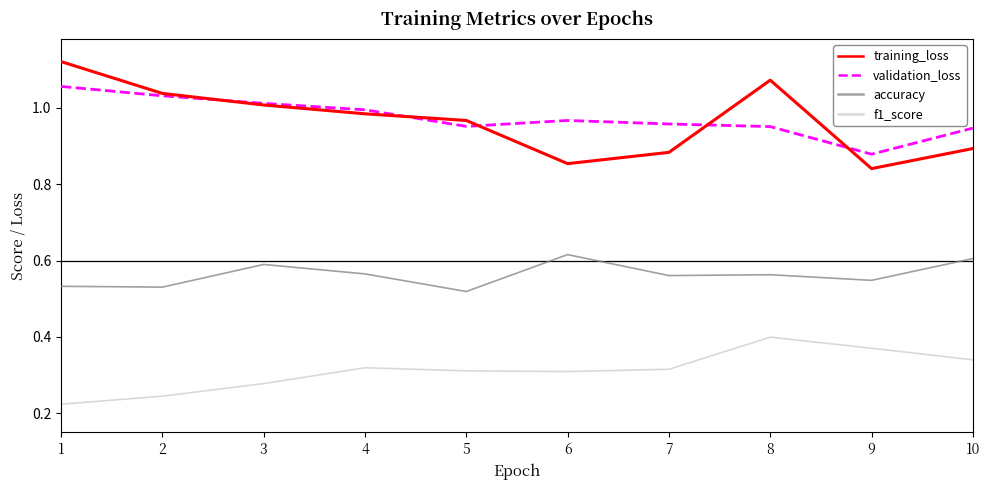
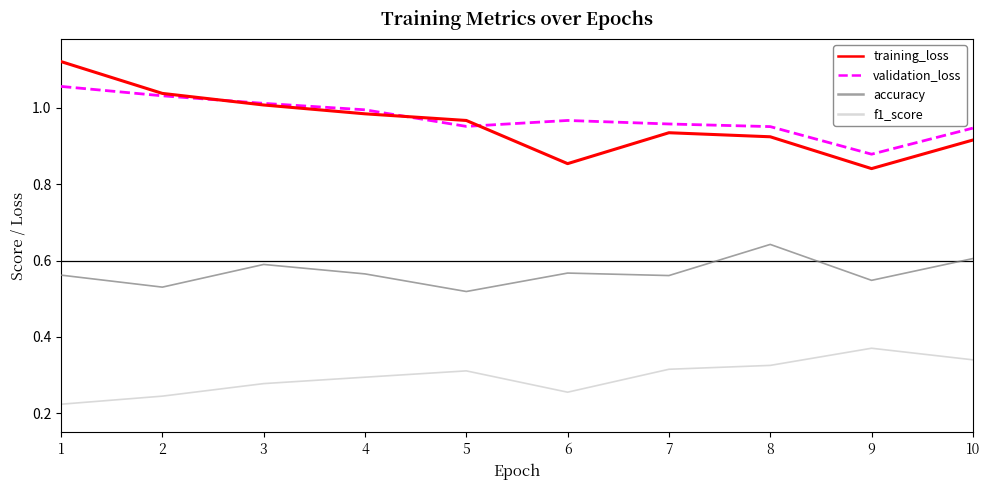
  {
    "training_loss": {
      "1": 1.12,
      "4": 0.98,
      "5": 0.97,
      "6": 0.85,
-     "7": 0.88,
-     "8": 1.07,
+     "7": 0.93,
+     "8": 0.92,
      "9": 0.84,
-     "10": 0.89
+     "10": 0.92
    },
    "validation_loss": {
      "1": 1.06,
      "4": 0.99,
      "5": 0.95,
      "6": 0.97,
      "7": 0.96,
      "8": 0.95,
      "9": 0.88,
      "10": 0.95
    },
    "accuracy": {
-     "1": 0.53,
+     "1": 0.56,
      "2": 0.53,
      "3": 0.59,
      "4": 0.56,
      "5": 0.52,
-     "6": 0.62,
+     "6": 0.57,
      "7": 0.56,
-     "8": 0.56,
+     "8": 0.64,
      "9": 0.55,
      "10": 0.61
    },
    "f1_score": {
      "1": 0.22,
      "2": 0.25,
      "3": 0.28,
-     "4": 0.32,
+     "4": 0.29,
      "5": 0.31,
-     "6": 0.31,
+     "6": 0.26,
      "7": 0.32,
-     "8": 0.40,
+     "8": 0.33,
      "9": 0.37,
      "10": 0.34
    }
  }
